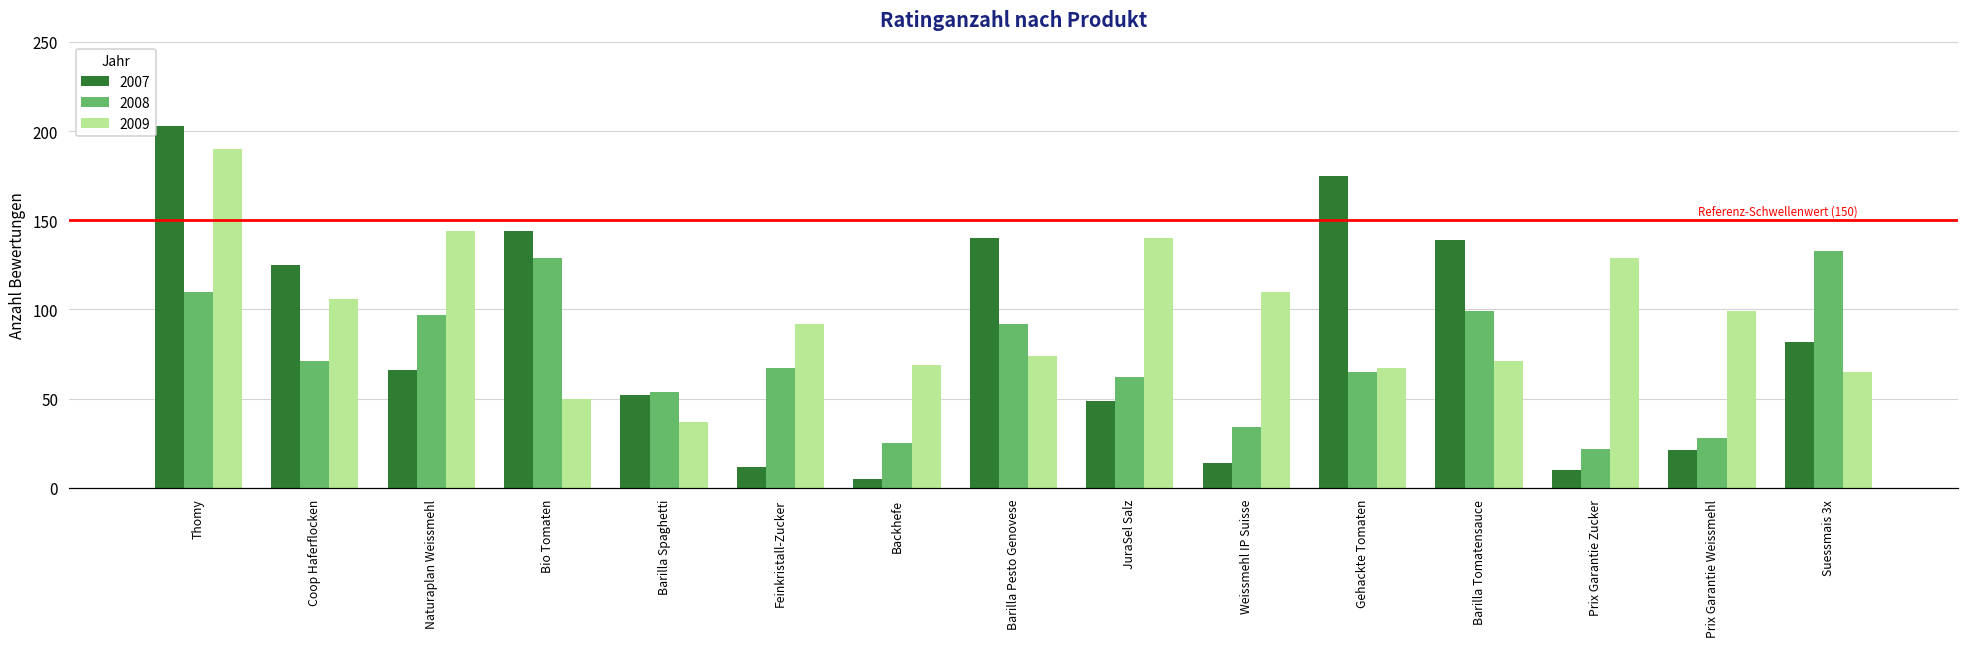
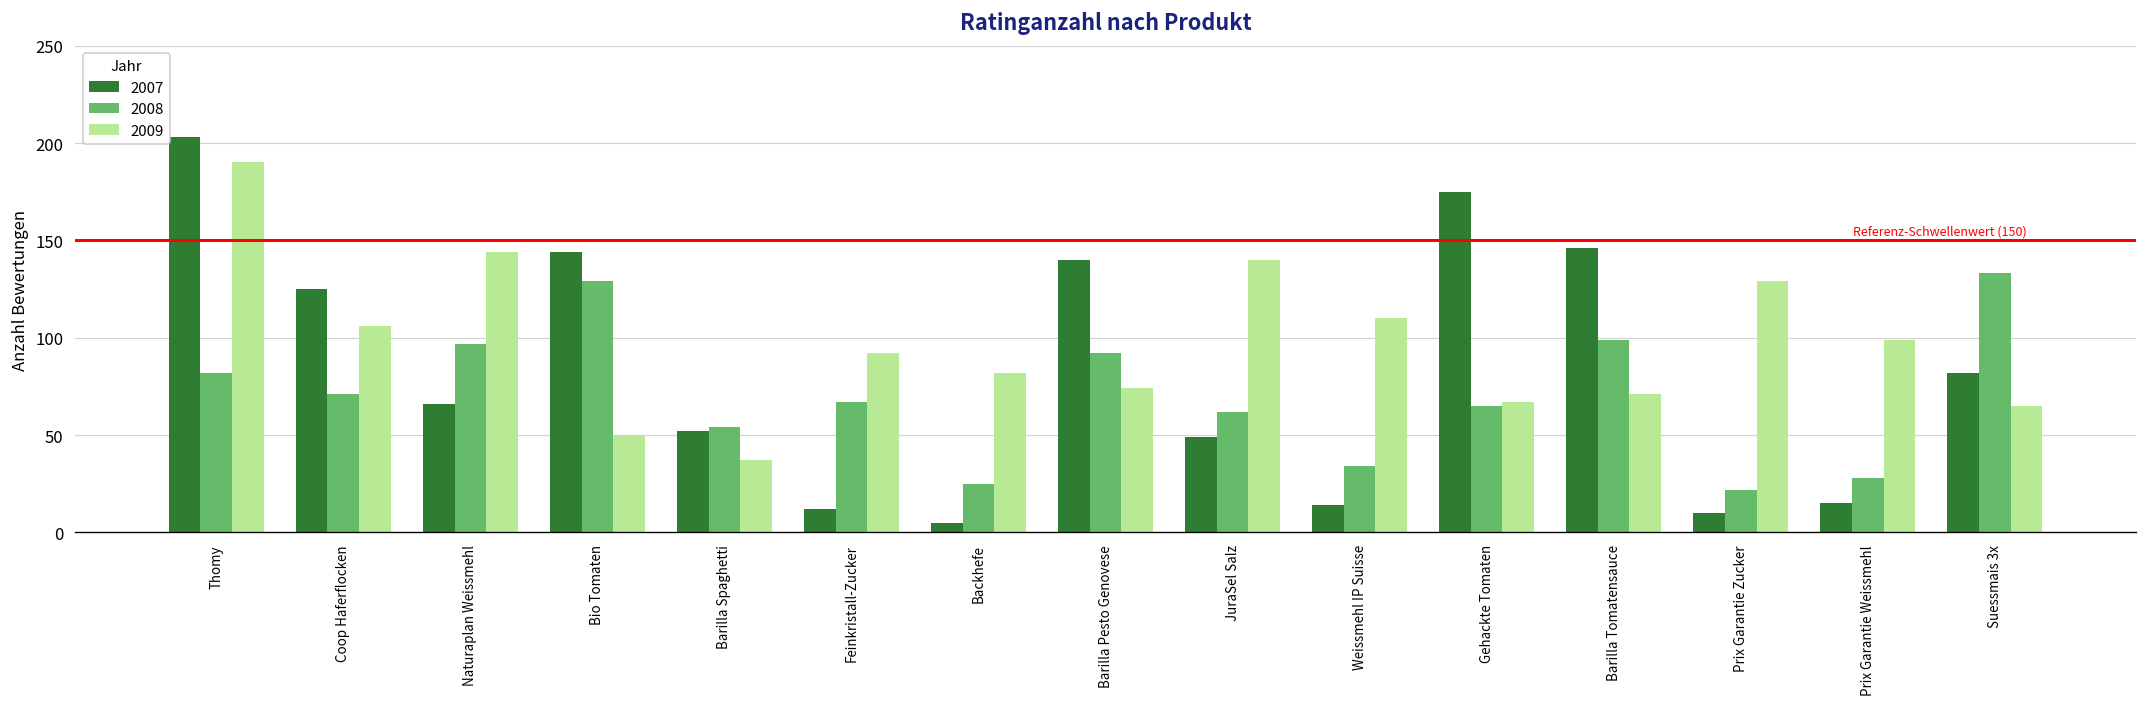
  {
    "2007": {
      "Thomy": 203,
      "Coop Haferflocken": 125,
      "Naturaplan Weissmehl": 66,
      "Bio Tomaten": 144,
      "Barilla Spaghetti": 52,
      "Feinkristall-Zucker": 12,
      "Backhefe": 5,
      "Barilla Pesto Genovese": 140,
      "JuraSel Salz": 49,
      "Weissmehl IP Suisse": 14,
      "Gehackte Tomaten": 175,
-     "Barilla Tomatensauce": 139,
+     "Barilla Tomatensauce": 146,
      "Prix Garantie Zucker": 10,
-     "Prix Garantie Weissmehl": 21,
+     "Prix Garantie Weissmehl": 15,
      "Suessmais 3x": 82
    },
    "2008": {
-     "Thomy": 110,
+     "Thomy": 82,
      "Coop Haferflocken": 71,
      "Naturaplan Weissmehl": 97,
      "Bio Tomaten": 129,
      "Barilla Spaghetti": 54,
      "Feinkristall-Zucker": 67,
      "Backhefe": 25,
      "Barilla Pesto Genovese": 92,
      "JuraSel Salz": 62,
      "Weissmehl IP Suisse": 34,
      "Gehackte Tomaten": 65,
      "Barilla Tomatensauce": 99,
      "Prix Garantie Zucker": 22,
      "Prix Garantie Weissmehl": 28,
      "Suessmais 3x": 133
    },
    "2009": {
      "Thomy": 190,
      "Coop Haferflocken": 106,
      "Naturaplan Weissmehl": 144,
      "Bio Tomaten": 50,
      "Barilla Spaghetti": 37,
      "Feinkristall-Zucker": 92,
-     "Backhefe": 69,
+     "Backhefe": 82,
      "Barilla Pesto Genovese": 74,
      "JuraSel Salz": 140,
      "Weissmehl IP Suisse": 110,
      "Gehackte Tomaten": 67,
      "Barilla Tomatensauce": 71,
      "Prix Garantie Zucker": 129,
      "Prix Garantie Weissmehl": 99,
      "Suessmais 3x": 65
    }
  }
